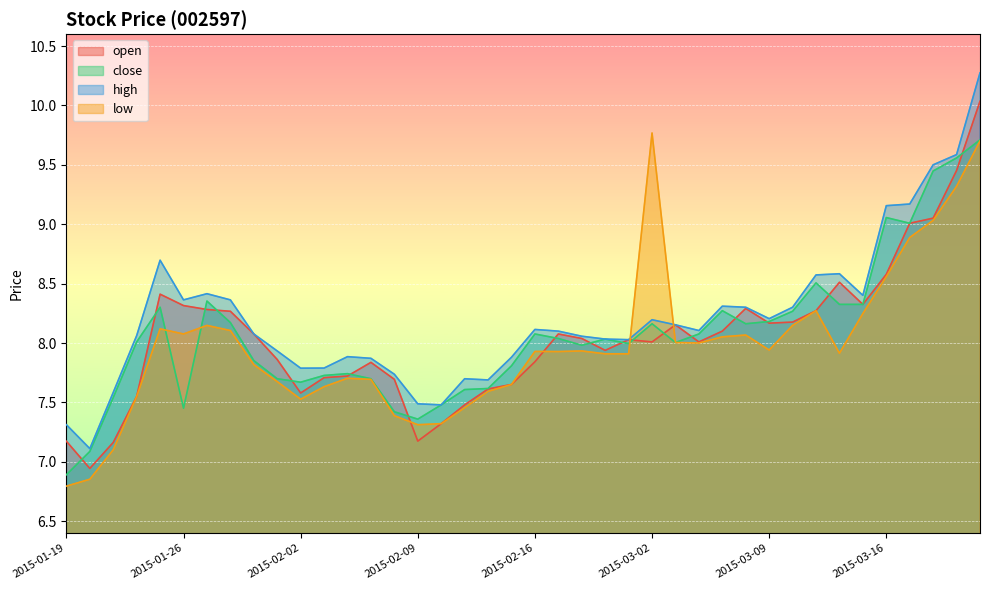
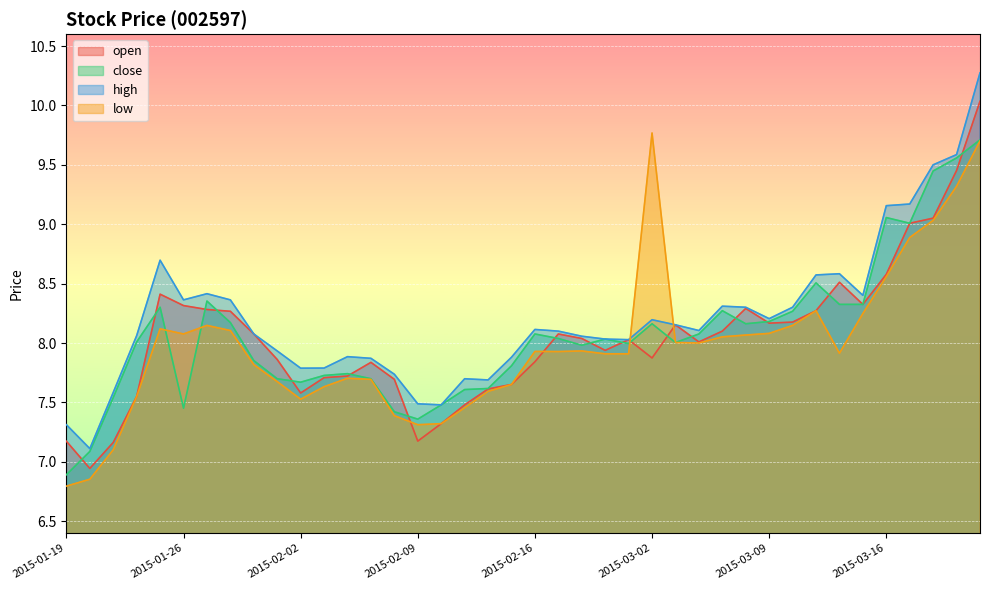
  {
    "open": {
      "2015-01-19": 7.17,
      "2015-01-26": 8.32,
      "2015-02-02": 7.58,
      "2015-02-09": 7.17,
      "2015-02-16": 7.84,
-     "2015-03-02": 8.01
+     "2015-03-02": 7.87
    },
    "close": {
      "2015-01-19": 6.89,
      "2015-01-26": 7.45,
      "2015-02-02": 7.67,
      "2015-02-09": 7.36,
      "2015-02-16": 8.08,
      "2015-03-02": 8.16,
      "2015-03-16": 9.06
    },
    "high": {
      "2015-01-19": 7.31,
      "2015-01-26": 8.36,
      "2015-02-02": 7.79,
      "2015-02-09": 7.49,
      "2015-02-16": 8.11,
      "2015-03-02": 8.20,
      "2015-03-09": 8.21,
      "2015-03-16": 9.16
    },
    "low": {
      "2015-01-19": 6.80,
      "2015-01-26": 8.08,
      "2015-02-02": 7.53,
      "2015-02-09": 7.31,
      "2015-02-16": 7.93,
      "2015-03-02": 9.77,
-     "2015-03-09": 7.94
+     "2015-03-09": 8.08
    }
  }
